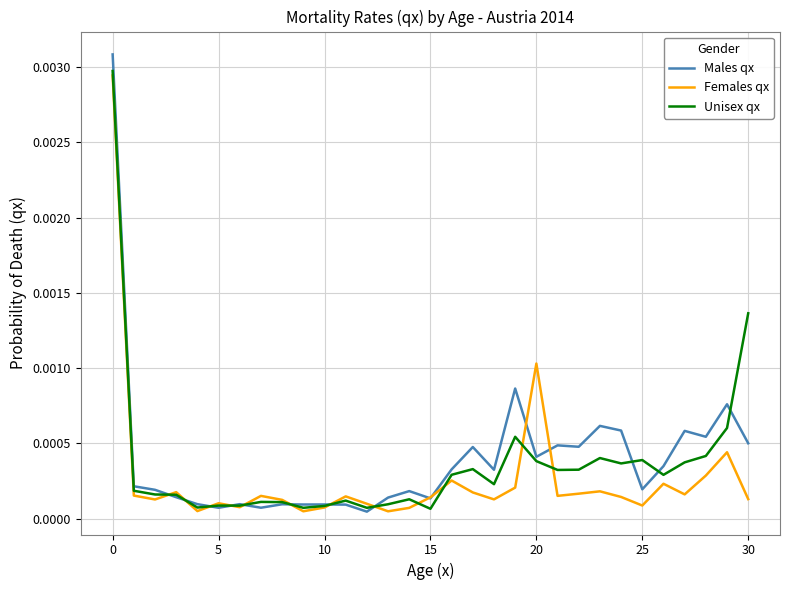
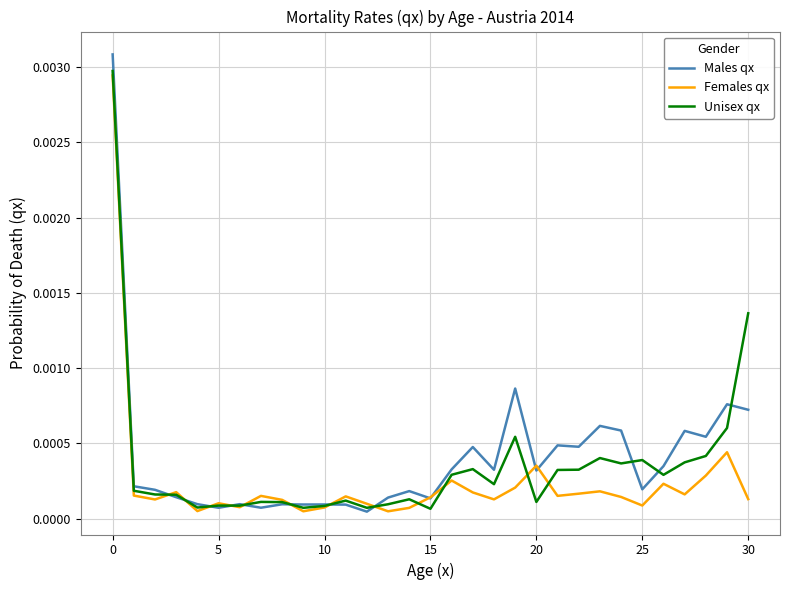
  {
    "Males qx": {
      "0": 0.00308,
-     "20": 0.00041,
+     "20": 0.00032,
      "25": 0.00020,
-     "30": 0.00050
+     "30": 0.00072
    },
    "Females qx": {
      "0": 0.00294,
-     "20": 0.00103,
+     "20": 0.00035,
      "25": 0.00009,
      "30": 0.00013
    },
    "Unisex qx": {
      "0": 0.00297,
      "15": 0.00007,
-     "20": 0.00038,
+     "20": 0.00011,
      "25": 0.00039,
      "30": 0.00136
    }
  }
